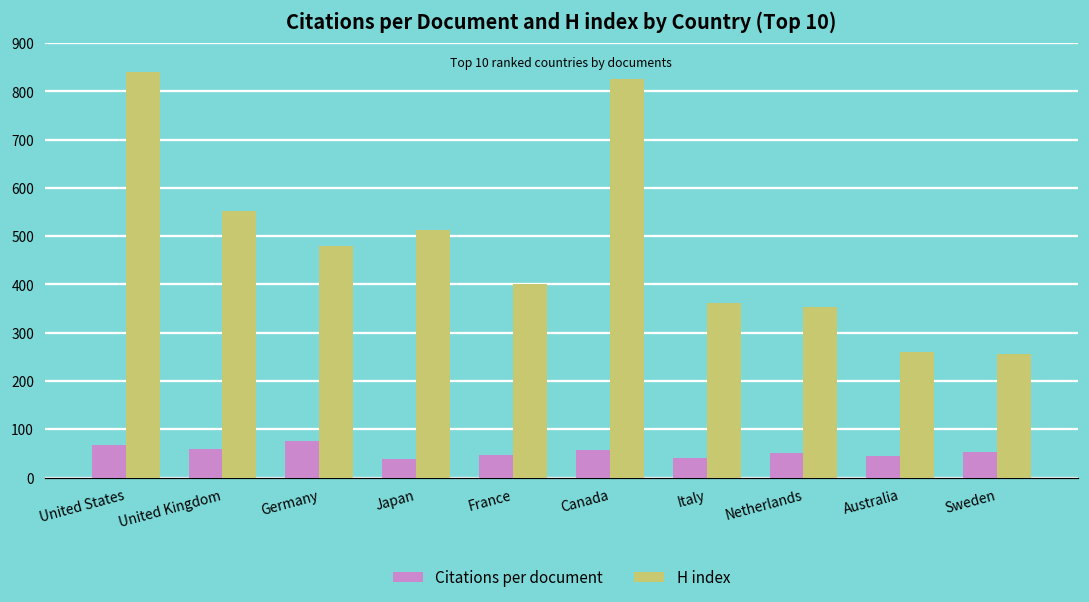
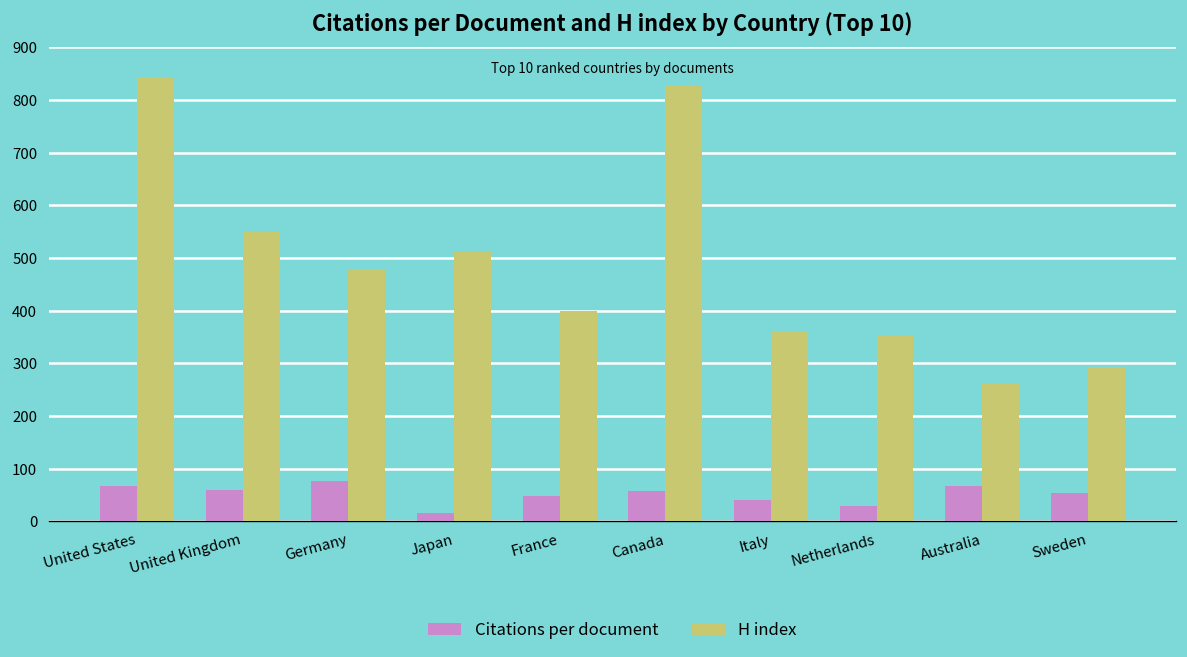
  {
    "Citations per document": {
      "United States": 70,
      "United Kingdom": 60,
      "Germany": 80,
-     "Japan": 40,
+     "Japan": 20,
      "France": 50,
      "Canada": 60,
      "Italy": 40,
-     "Netherlands": 50,
-     "Australia": 40,
+     "Netherlands": 30,
+     "Australia": 70,
      "Sweden": 50
    },
    "H index": {
      "United States": 840,
      "United Kingdom": 550,
      "Germany": 480,
      "Japan": 510,
      "France": 400,
      "Italy": 360,
      "Netherlands": 350,
      "Australia": 260,
-     "Sweden": 260
+     "Sweden": 290
    }
  }
